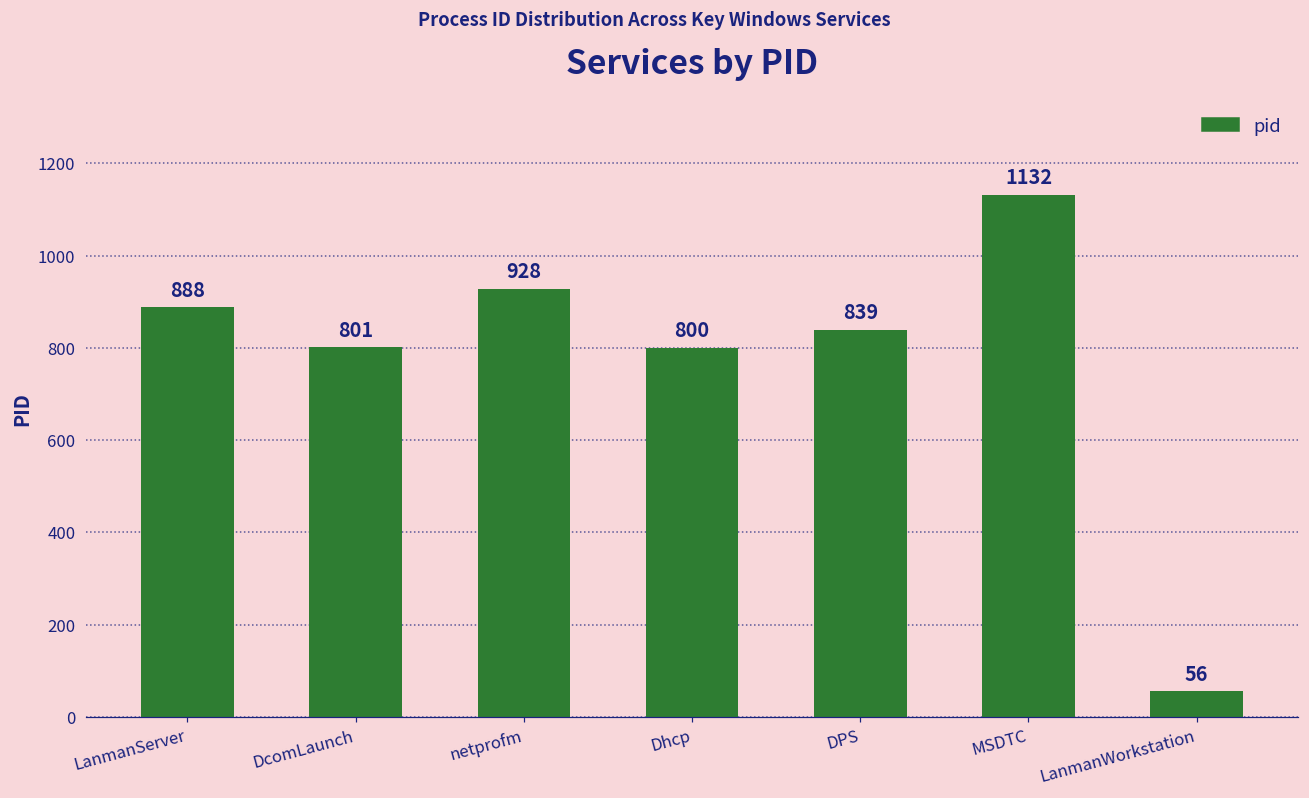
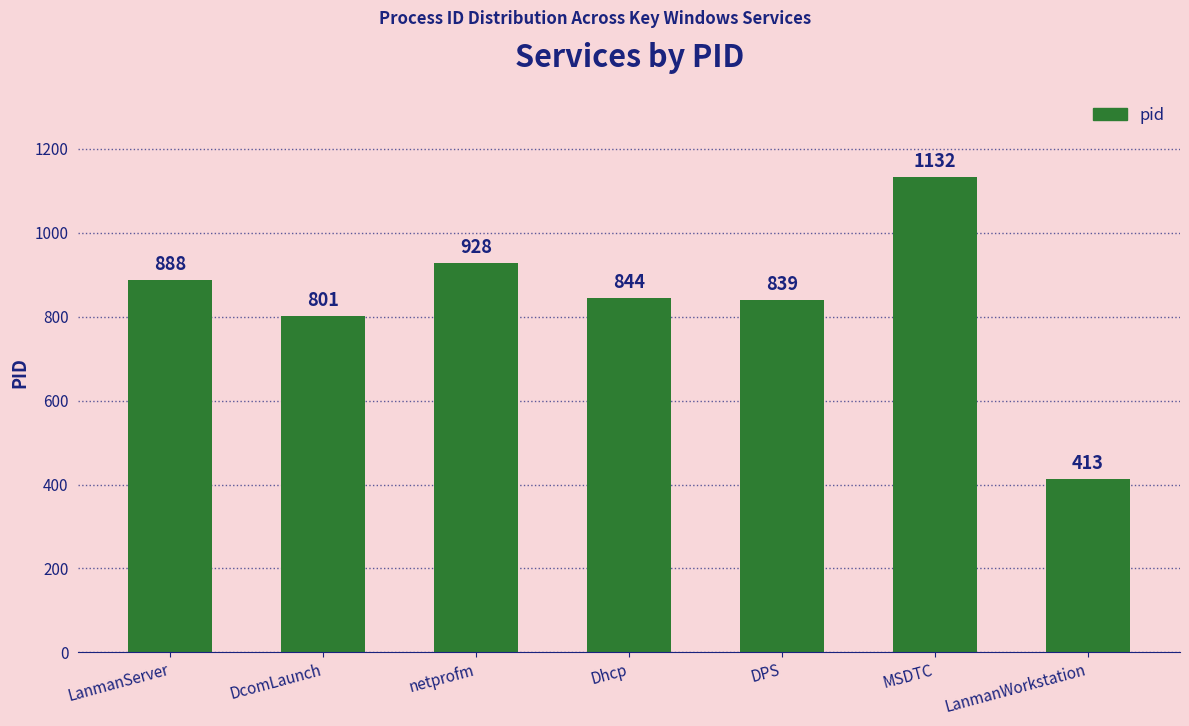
  {
    "LanmanServer": 888,
    "DcomLaunch": 801,
    "netprofm": 928,
-   "Dhcp": 800,
+   "Dhcp": 844,
    "DPS": 839,
    "MSDTC": 1132,
-   "LanmanWorkstation": 56
+   "LanmanWorkstation": 413
  }
